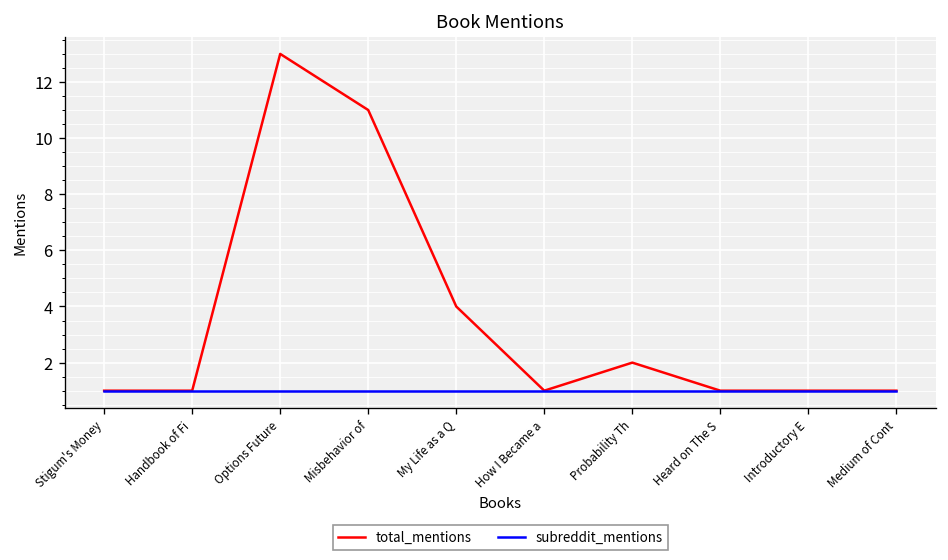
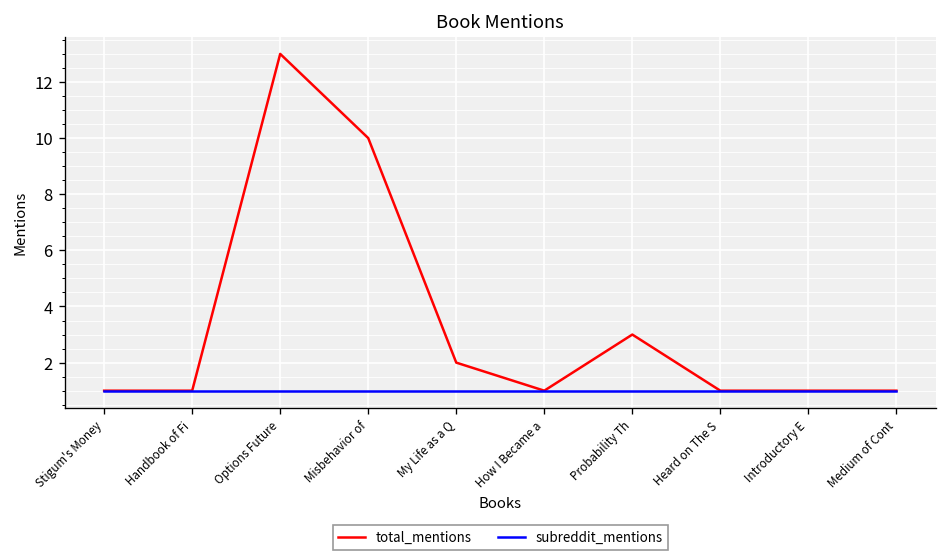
  {
    "total_mentions": {
      "Options Future": 13,
-     "Misbehavior of": 11,
-     "My Life as a Q": 4,
-     "Probability Th": 2
+     "Misbehavior of": 10,
+     "My Life as a Q": 2,
+     "Probability Th": 3
    },
    "subreddit_mentions": {
      "Options Future": 1,
      "Misbehavior of": 1,
      "My Life as a Q": 1,
      "Probability Th": 1
    }
  }
